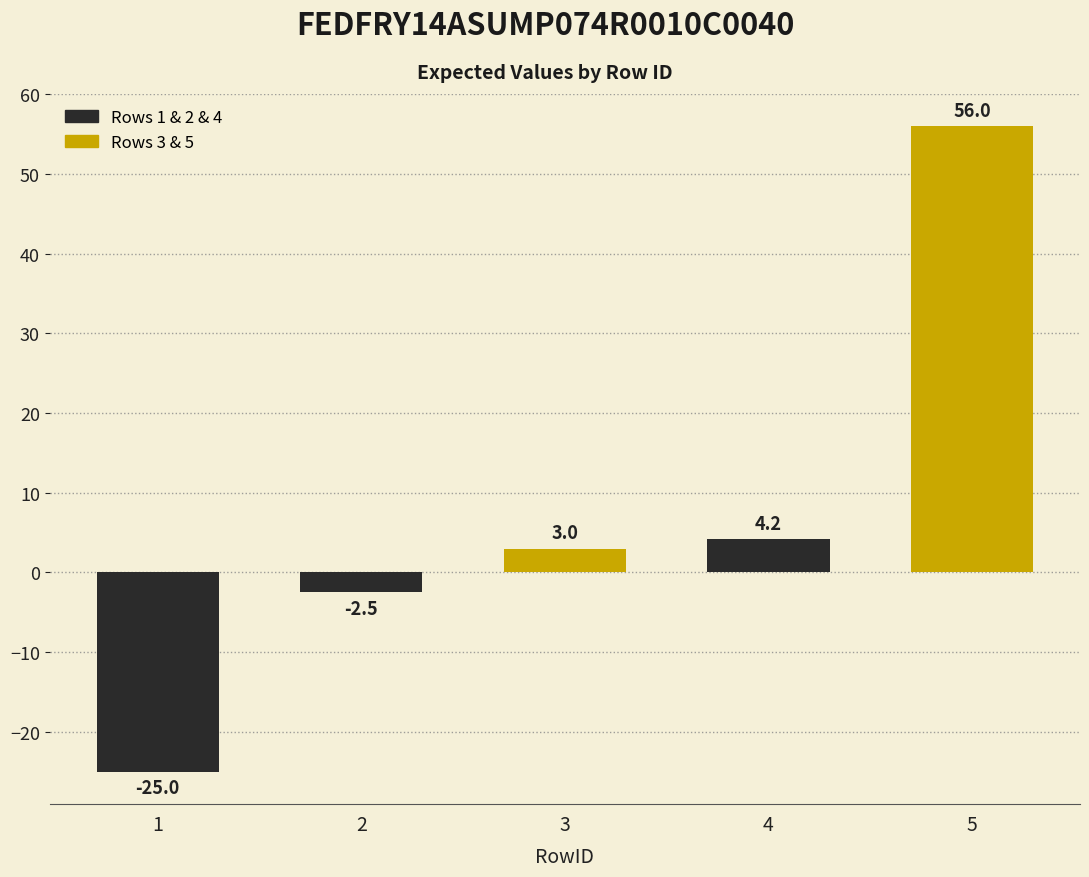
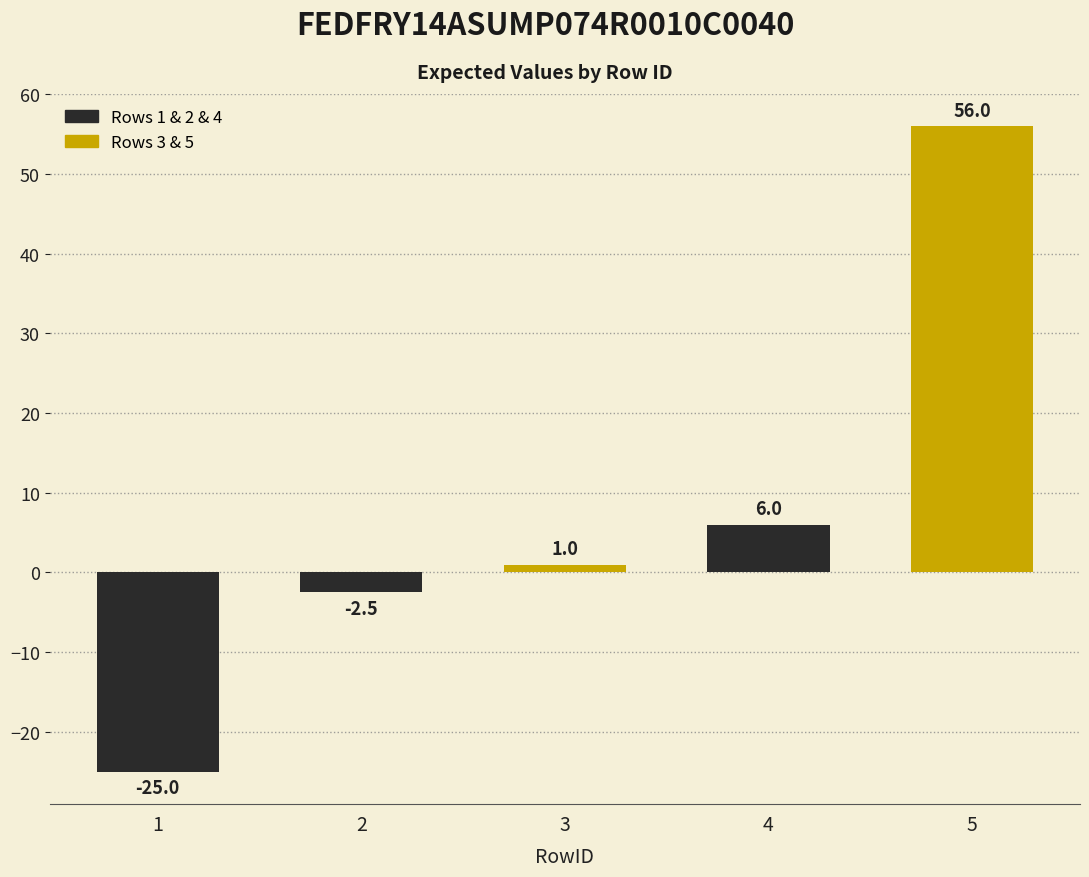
  {
    "1": -25.0,
    "2": -2.5,
-   "3": 3.0,
-   "4": 4.2,
+   "3": 1.0,
+   "4": 6.0,
    "5": 56.0
  }
